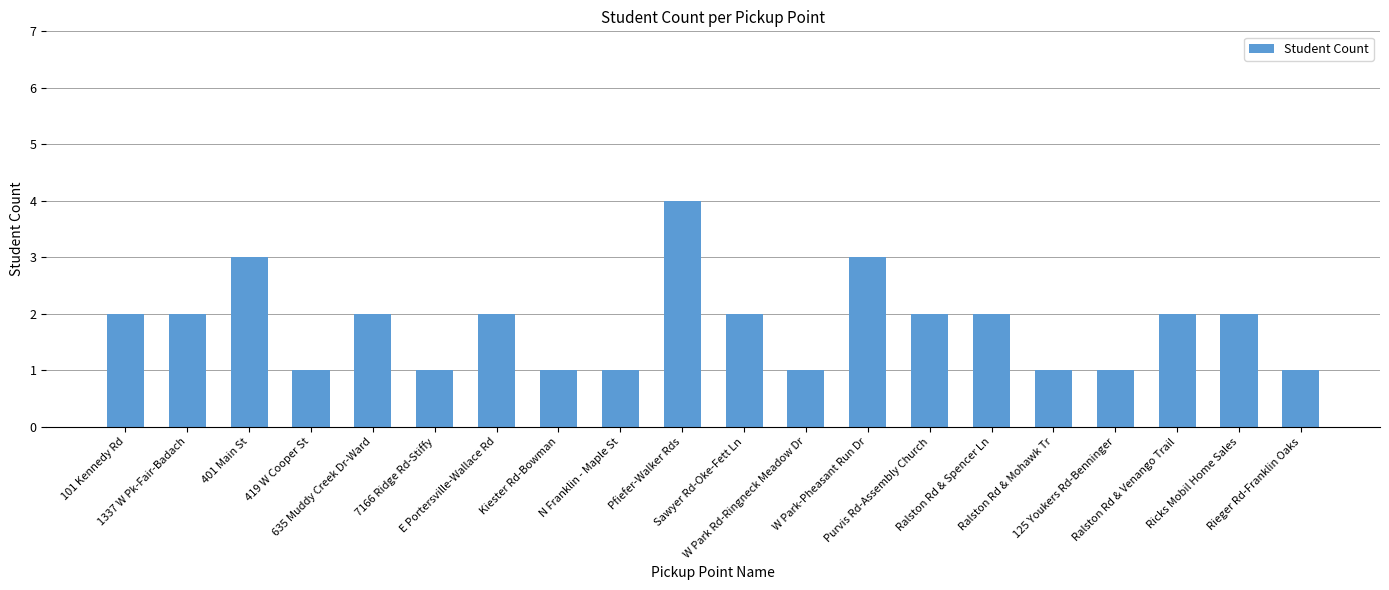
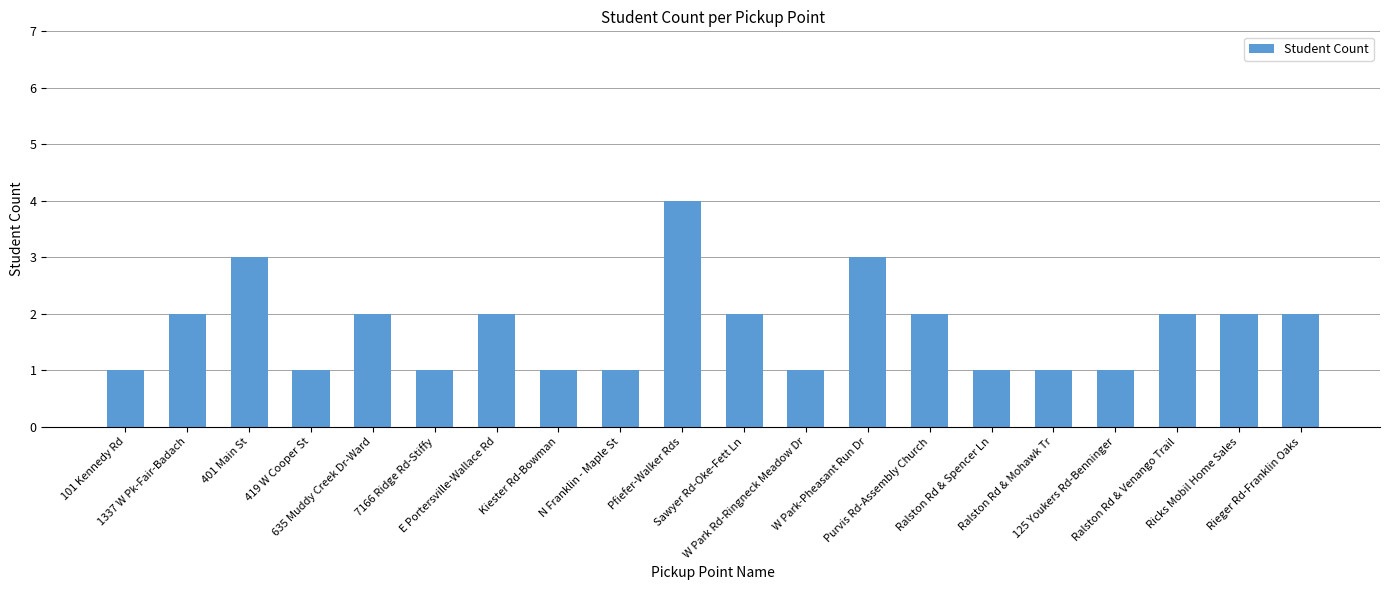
  {
-   "101 Kennedy Rd": 2,
+   "101 Kennedy Rd": 1,
    "1337 W Pk-Fair-Badach": 2,
    "401 Main St": 3,
    "419 W Cooper St": 1,
    "635 Muddy Creek Dr-Ward": 2,
    "7166 Ridge Rd-Stiffy": 1,
    "E Portersville-Wallace Rd": 2,
    "Kiester Rd-Bowman": 1,
    "N Franklin - Maple St": 1,
    "Pfiefer-Walker Rds": 4,
    "Sawyer Rd-Oke-Fett Ln": 2,
    "W Park Rd-Ringneck Meadow Dr": 1,
    "W Park-Pheasant Run Dr": 3,
    "Purvis Rd-Assembly Church": 2,
-   "Ralston Rd & Spencer Ln": 2,
+   "Ralston Rd & Spencer Ln": 1,
    "Ralston Rd & Mohawk Tr": 1,
    "125 Youkers Rd-Benninger": 1,
    "Ralston Rd & Venango Trail": 2,
    "Ricks Mobil Home Sales": 2,
-   "Rieger Rd-Franklin Oaks": 1
+   "Rieger Rd-Franklin Oaks": 2
  }
